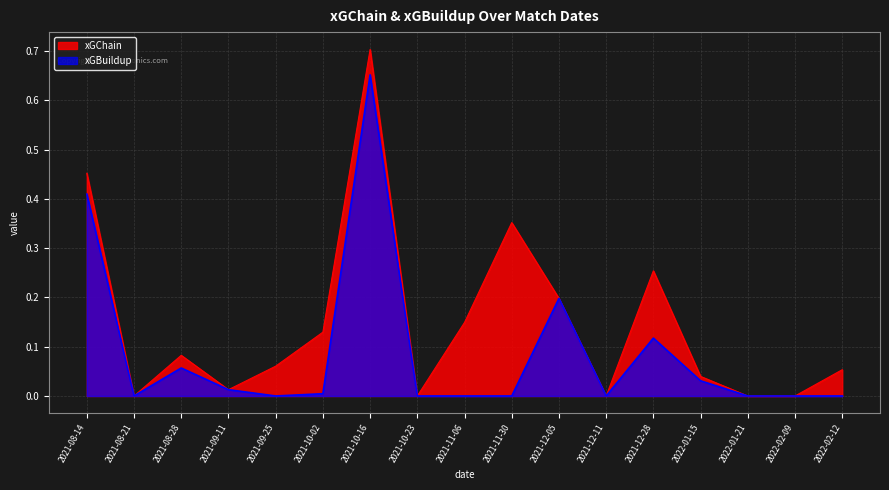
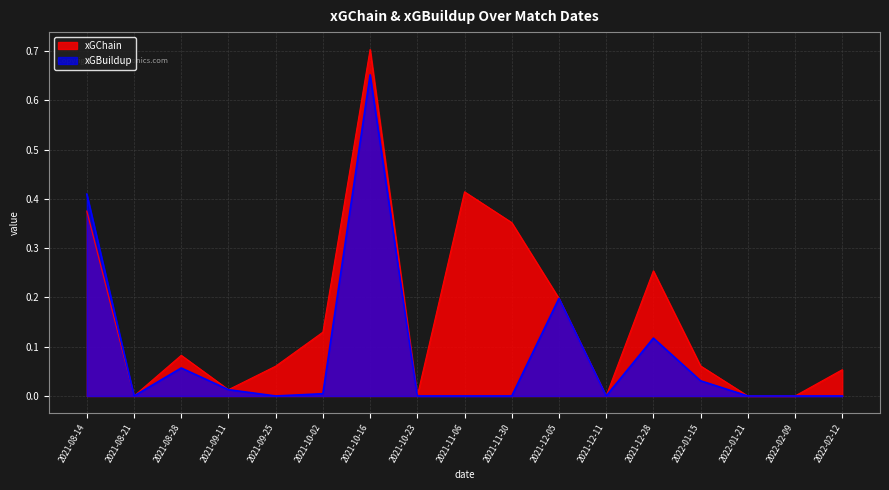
  {
    "xGChain": {
-     "2021-08-14": 0.45,
+     "2021-08-14": 0.38,
      "2021-08-28": 0.08,
      "2021-09-25": 0.06,
      "2021-10-02": 0.13,
      "2021-10-16": 0.70,
-     "2021-11-06": 0.15,
+     "2021-11-06": 0.41,
      "2021-11-30": 0.35,
      "2021-12-28": 0.25,
-     "2022-01-15": 0.04,
+     "2022-01-15": 0.06,
      "2022-02-12": 0.05
    },
    "xGBuildup": {
      "2021-08-14": 0.41,
      "2021-08-28": 0.06,
      "2021-09-25": 0.00,
      "2021-10-02": 0.00,
      "2021-10-16": 0.65,
      "2021-11-06": 0.00,
      "2021-11-30": 0.00,
      "2021-12-28": 0.12,
      "2022-01-15": 0.03,
      "2022-02-12": 0.00
    }
  }
